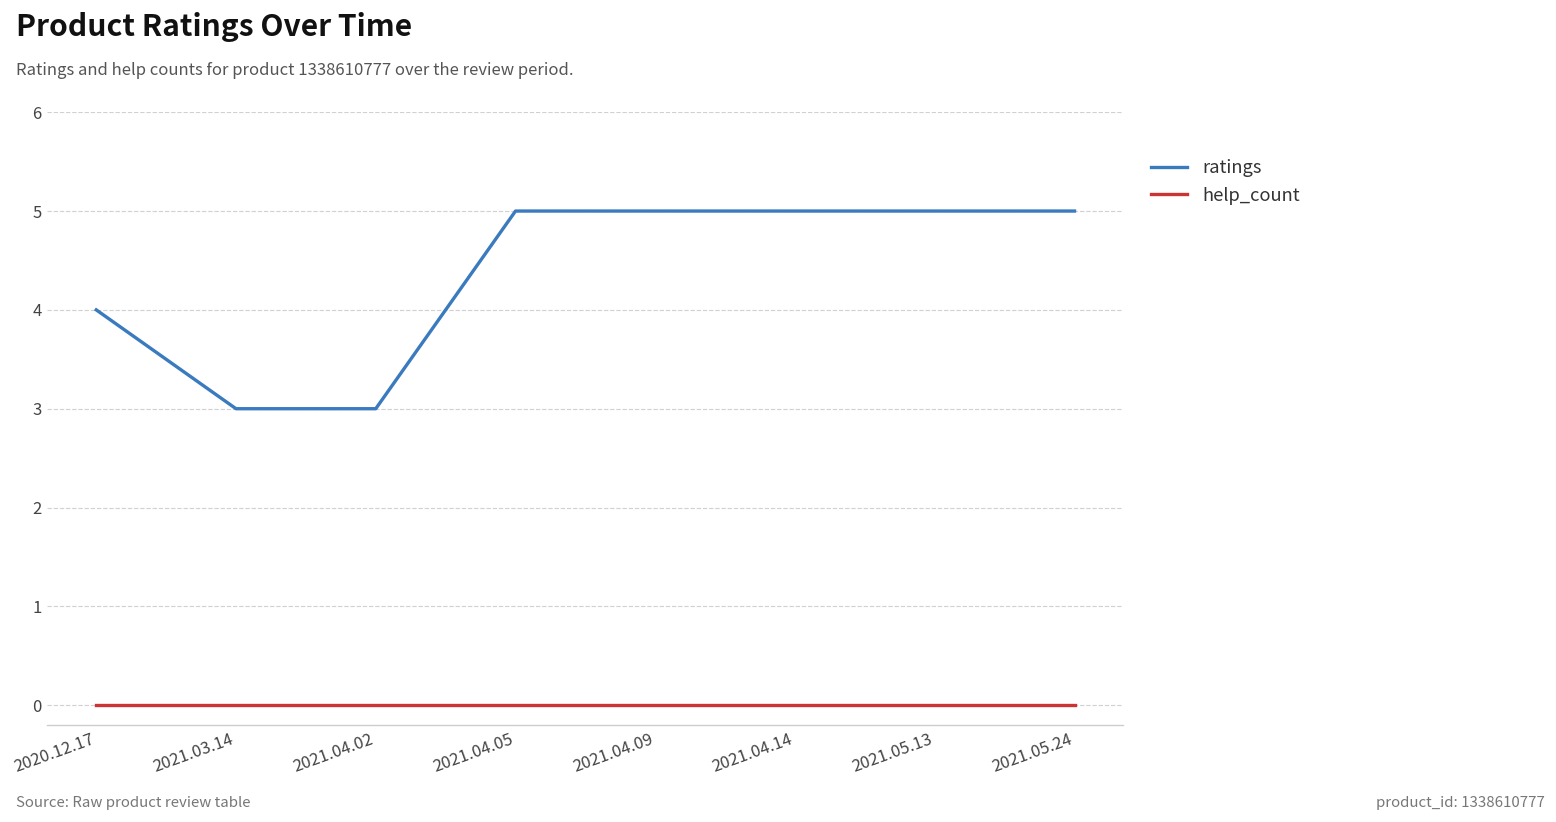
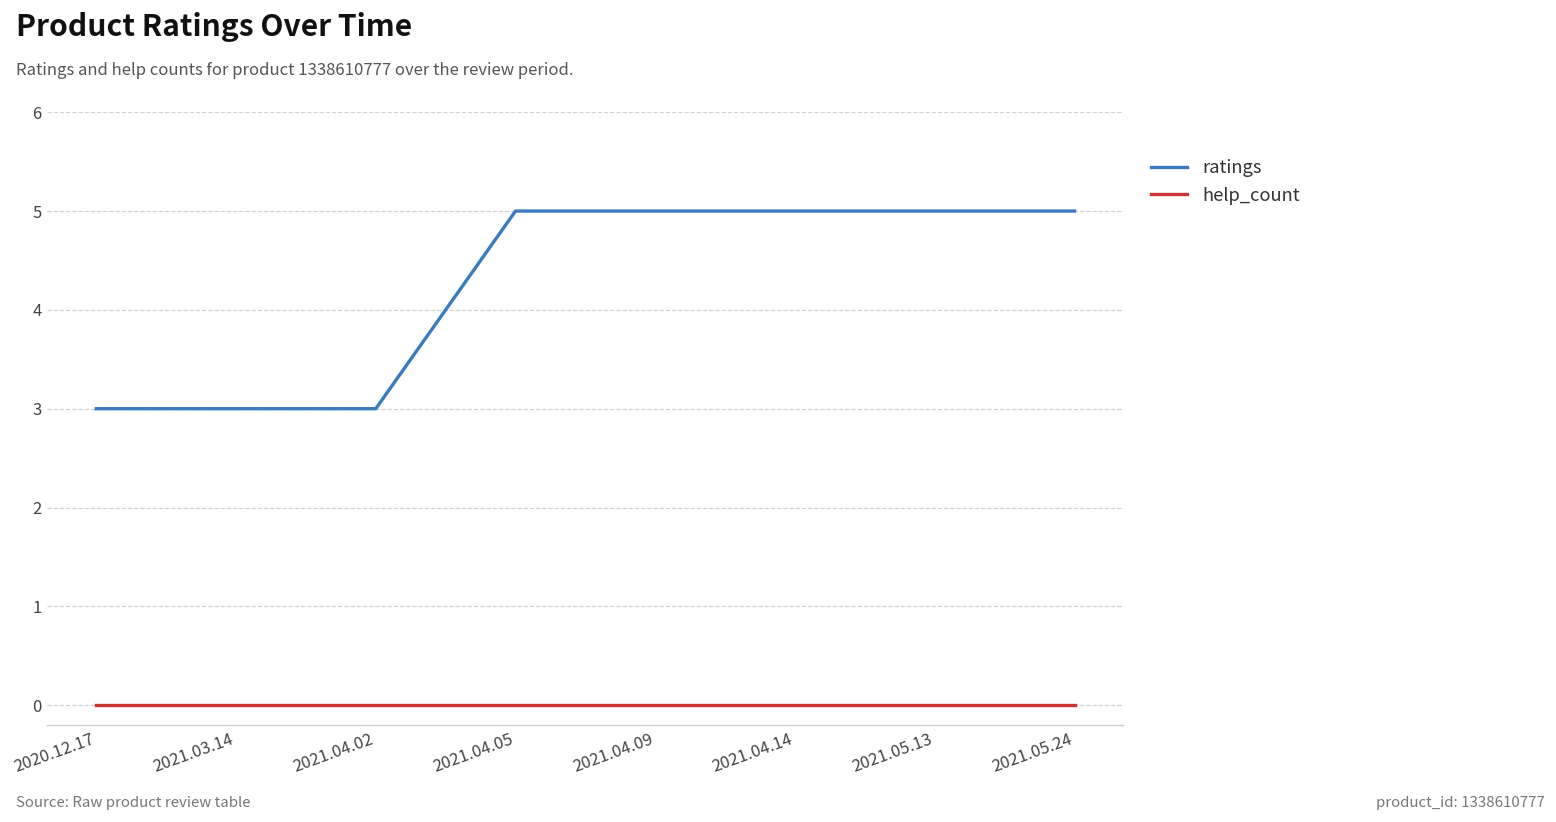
  {
    "ratings": {
-     "2020.12.17": 4,
+     "2020.12.17": 3,
      "2021.03.14": 3,
      "2021.04.02": 3,
      "2021.04.05": 5,
      "2021.04.09": 5,
      "2021.04.14": 5,
      "2021.05.13": 5,
      "2021.05.24": 5
    },
    "help_count": {
      "2020.12.17": 0,
      "2021.03.14": 0,
      "2021.04.02": 0,
      "2021.04.05": 0,
      "2021.04.09": 0,
      "2021.04.14": 0,
      "2021.05.13": 0,
      "2021.05.24": 0
    }
  }
